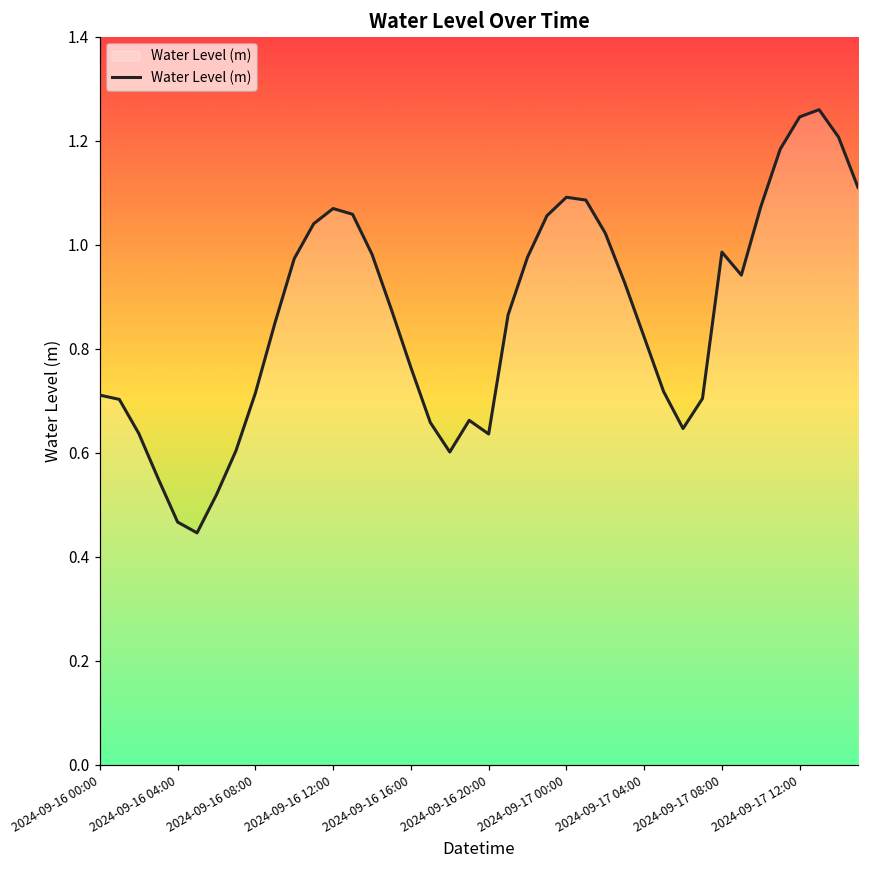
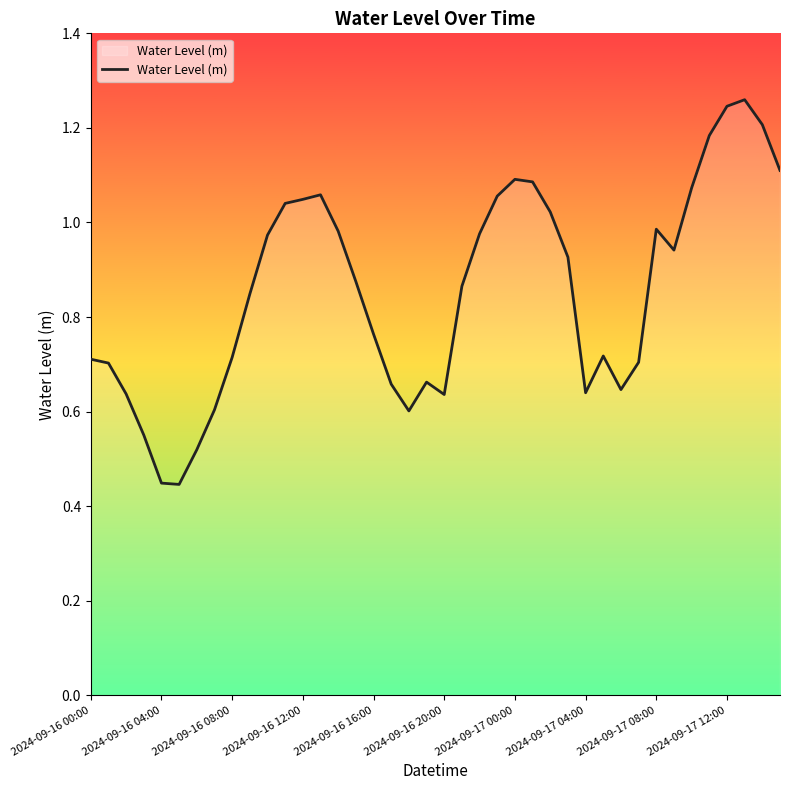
  {
    "2024-09-16 00:00": 0.71,
-   "2024-09-16 04:00": 0.47,
+   "2024-09-16 04:00": 0.45,
    "2024-09-16 08:00": 0.71,
-   "2024-09-16 12:00": 1.07,
+   "2024-09-16 12:00": 1.05,
    "2024-09-16 16:00": 0.76,
    "2024-09-16 20:00": 0.64,
    "2024-09-17 00:00": 1.09,
-   "2024-09-17 04:00": 0.82,
+   "2024-09-17 04:00": 0.64,
    "2024-09-17 08:00": 0.99,
    "2024-09-17 12:00": 1.25
  }
